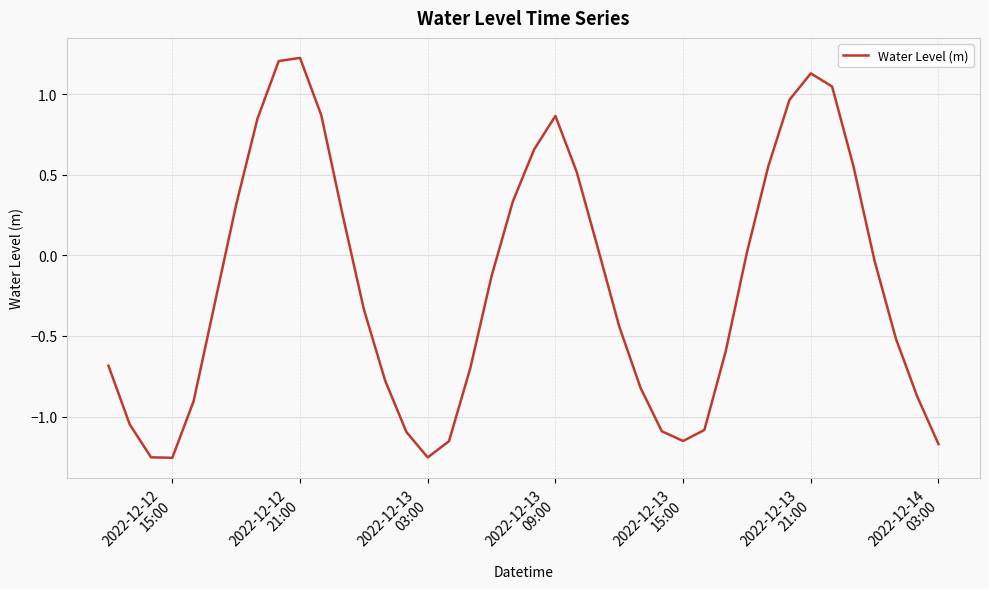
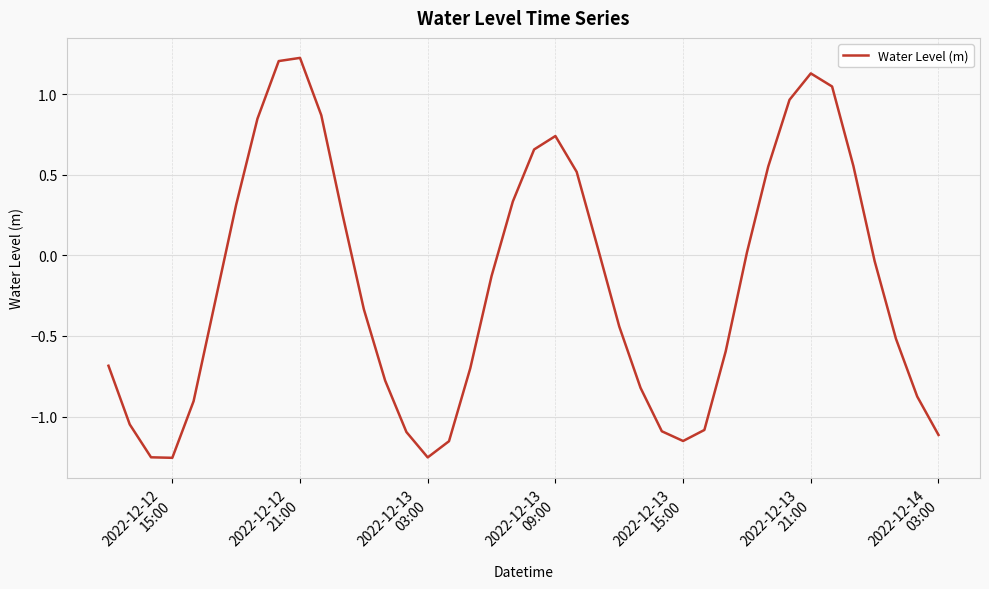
  {
    "2022-12-12 15:00": -1.26,
    "2022-12-12 21:00": 1.23,
    "2022-12-13 03:00": -1.25,
-   "2022-12-13 09:00": 0.87,
+   "2022-12-13 09:00": 0.74,
    "2022-12-13 15:00": -1.15,
    "2022-12-13 21:00": 1.13,
-   "2022-12-14 03:00": -1.17
+   "2022-12-14 03:00": -1.11
  }
